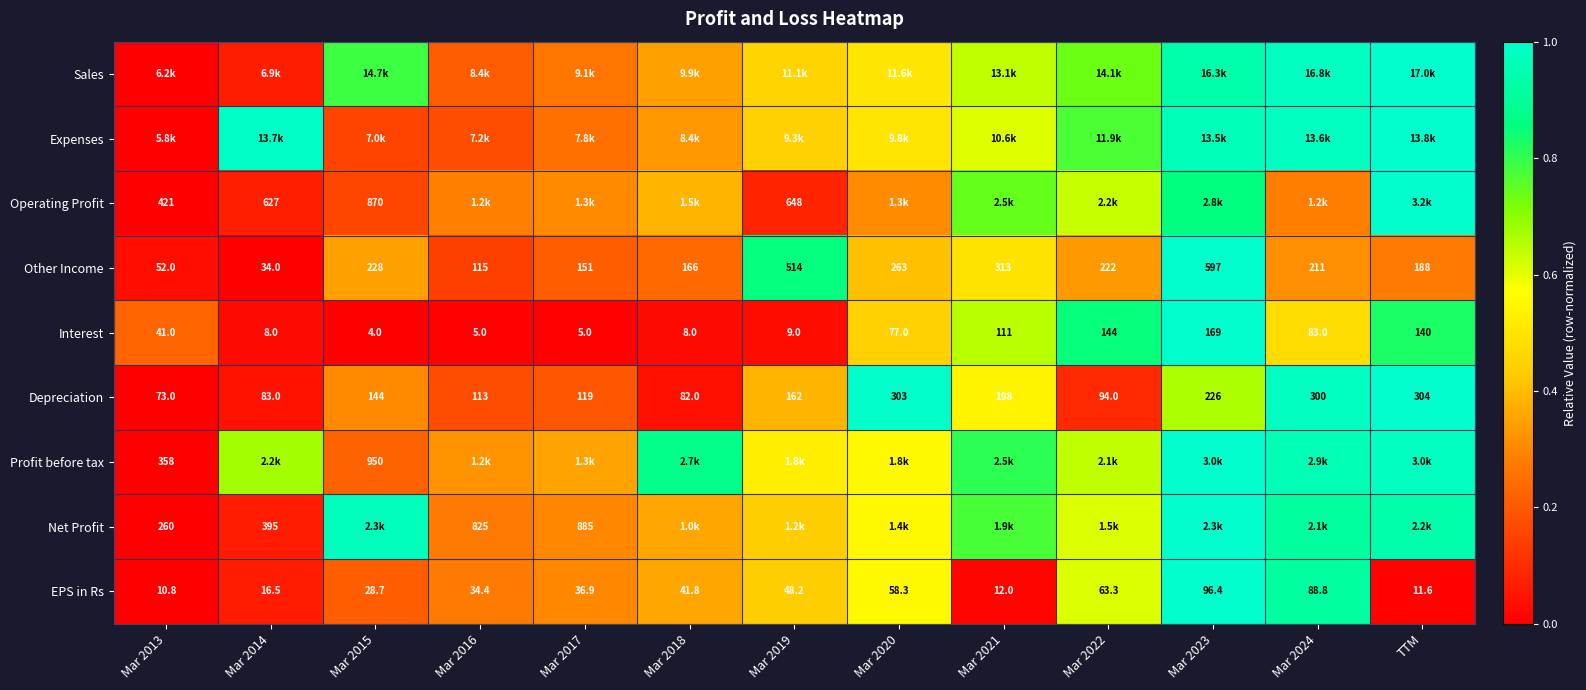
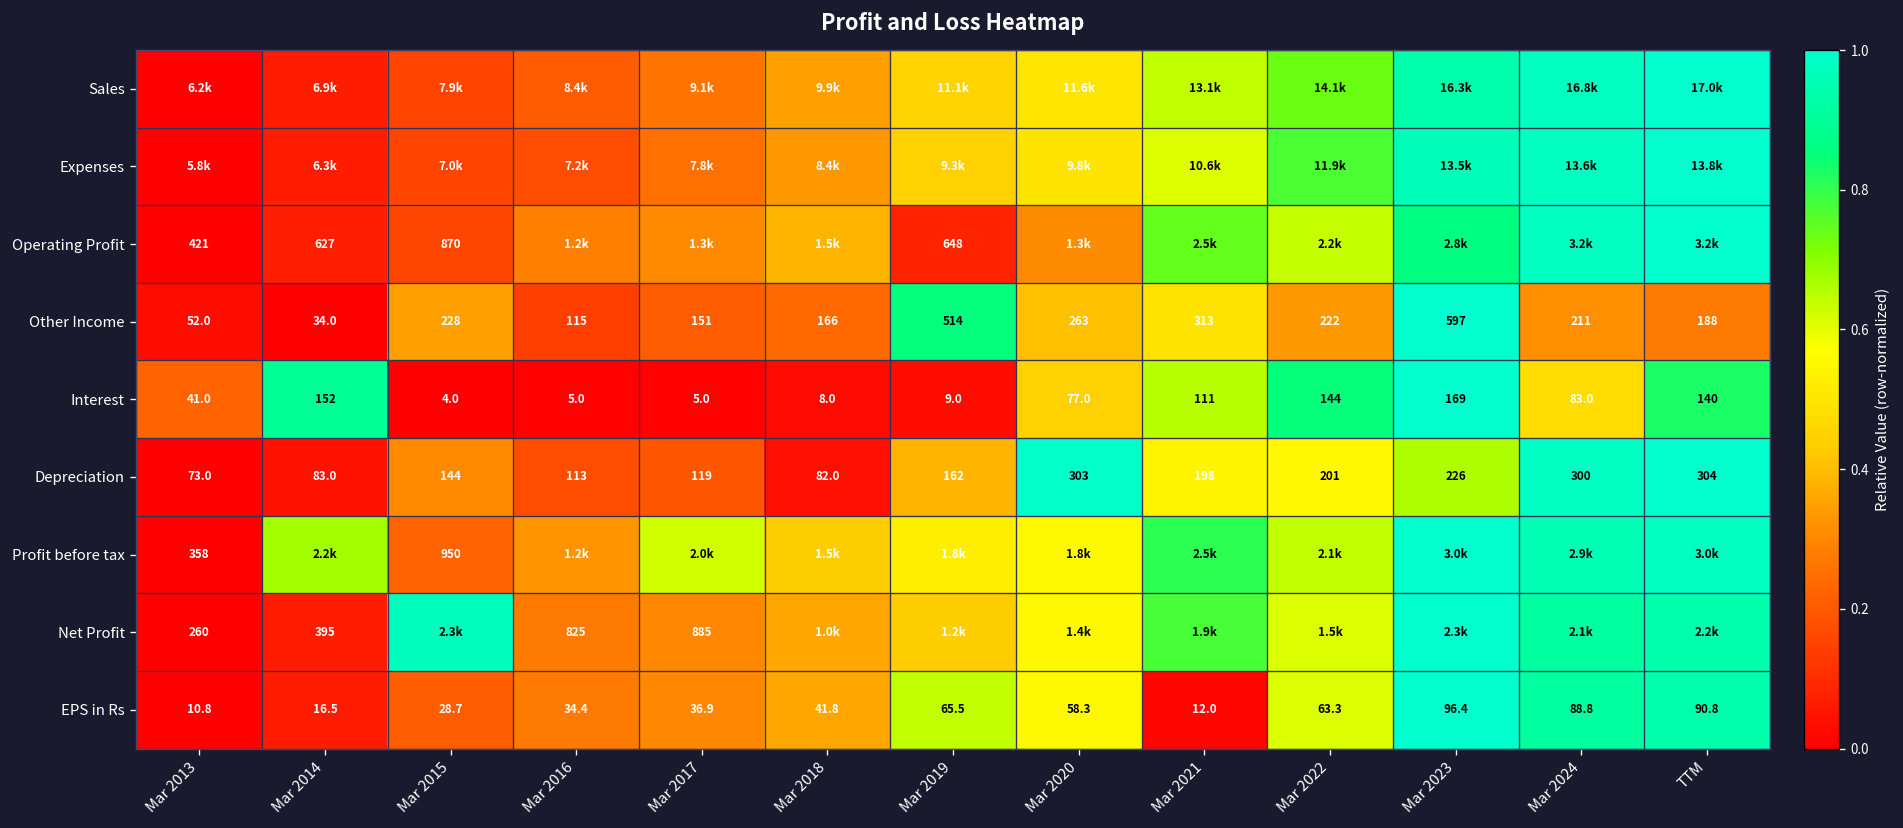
  {
    "Sales": {
      "Mar 2013": "6.2k",
      "Mar 2014": "6.9k",
-     "Mar 2015": "14.7k",
+     "Mar 2015": "7.9k",
      "Mar 2016": "8.4k",
      "Mar 2017": "9.1k",
      "Mar 2018": "9.9k",
      "Mar 2019": "11.1k",
      "Mar 2020": "11.6k",
      "Mar 2021": "13.1k",
      "Mar 2022": "14.1k",
      "Mar 2023": "16.3k",
      "Mar 2024": "16.8k",
      "TTM": "17.0k"
    },
    "Expenses": {
      "Mar 2013": "5.8k",
-     "Mar 2014": "13.7k",
+     "Mar 2014": "6.3k",
      "Mar 2015": "7.0k",
      "Mar 2016": "7.2k",
      "Mar 2017": "7.8k",
      "Mar 2018": "8.4k",
      "Mar 2019": "9.3k",
      "Mar 2020": "9.8k",
      "Mar 2021": "10.6k",
      "Mar 2022": "11.9k",
      "Mar 2023": "13.5k",
      "Mar 2024": "13.6k",
      "TTM": "13.8k"
    },
    "Operating Profit": {
      "Mar 2013": "421",
      "Mar 2014": "627",
      "Mar 2015": "870",
      "Mar 2016": "1.2k",
      "Mar 2017": "1.3k",
      "Mar 2018": "1.5k",
      "Mar 2019": "648",
      "Mar 2020": "1.3k",
      "Mar 2021": "2.5k",
      "Mar 2022": "2.2k",
      "Mar 2023": "2.8k",
-     "Mar 2024": "1.2k",
+     "Mar 2024": "3.2k",
      "TTM": "3.2k"
    },
    "Other Income": {
      "Mar 2013": "52.0",
      "Mar 2014": "34.0",
      "Mar 2015": "228",
      "Mar 2016": "115",
      "Mar 2017": "151",
      "Mar 2018": "166",
      "Mar 2019": "514",
      "Mar 2020": "263",
      "Mar 2021": "313",
      "Mar 2022": "222",
      "Mar 2023": "597",
      "Mar 2024": "211",
      "TTM": "188"
    },
    "Interest": {
      "Mar 2013": "41.0",
-     "Mar 2014": "8.0",
+     "Mar 2014": "152",
      "Mar 2015": "4.0",
      "Mar 2016": "5.0",
      "Mar 2017": "5.0",
      "Mar 2018": "8.0",
      "Mar 2019": "9.0",
      "Mar 2020": "77.0",
      "Mar 2021": "111",
      "Mar 2022": "144",
      "Mar 2023": "169",
      "Mar 2024": "83.0",
      "TTM": "140"
    },
    "Depreciation": {
      "Mar 2013": "73.0",
      "Mar 2014": "83.0",
      "Mar 2015": "144",
      "Mar 2016": "113",
      "Mar 2017": "119",
      "Mar 2018": "82.0",
      "Mar 2019": "162",
      "Mar 2020": "303",
      "Mar 2021": "198",
-     "Mar 2022": "94.0",
+     "Mar 2022": "201",
      "Mar 2023": "226",
      "Mar 2024": "300",
      "TTM": "304"
    },
    "Profit before tax": {
      "Mar 2013": "358",
      "Mar 2014": "2.2k",
      "Mar 2015": "950",
      "Mar 2016": "1.2k",
-     "Mar 2017": "1.3k",
-     "Mar 2018": "2.7k",
+     "Mar 2017": "2.0k",
+     "Mar 2018": "1.5k",
      "Mar 2019": "1.8k",
      "Mar 2020": "1.8k",
      "Mar 2021": "2.5k",
      "Mar 2022": "2.1k",
      "Mar 2023": "3.0k",
      "Mar 2024": "2.9k",
      "TTM": "3.0k"
    },
    "Net Profit": {
      "Mar 2013": "260",
      "Mar 2014": "395",
      "Mar 2015": "2.3k",
      "Mar 2016": "825",
      "Mar 2017": "885",
      "Mar 2018": "1.0k",
      "Mar 2019": "1.2k",
      "Mar 2020": "1.4k",
      "Mar 2021": "1.9k",
      "Mar 2022": "1.5k",
      "Mar 2023": "2.3k",
      "Mar 2024": "2.1k",
      "TTM": "2.2k"
    },
    "EPS in Rs": {
      "Mar 2013": "10.8",
      "Mar 2014": "16.5",
      "Mar 2015": "28.7",
      "Mar 2016": "34.4",
      "Mar 2017": "36.9",
      "Mar 2018": "41.8",
-     "Mar 2019": "48.2",
+     "Mar 2019": "65.5",
      "Mar 2020": "58.3",
      "Mar 2021": "12.0",
      "Mar 2022": "63.3",
      "Mar 2023": "96.4",
      "Mar 2024": "88.8",
-     "TTM": "11.6"
+     "TTM": "90.8"
    }
  }
